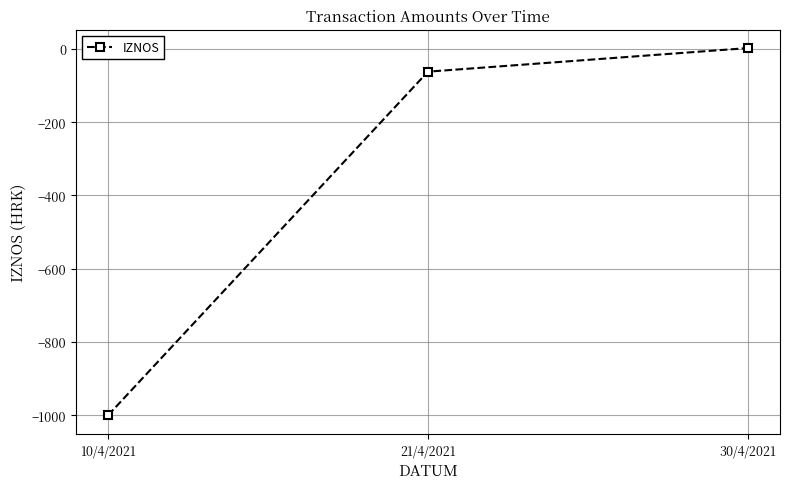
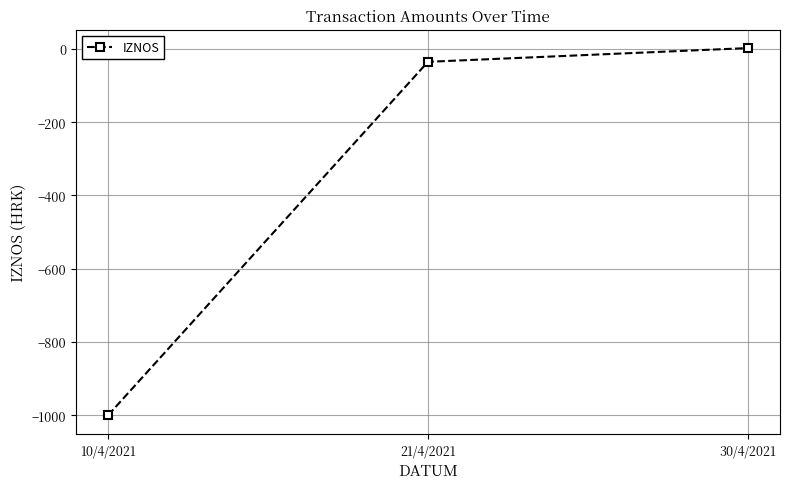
  {
    "10/4/2021": -1000,
-   "21/4/2021": -60,
+   "21/4/2021": -40,
    "30/4/2021": 0
  }
